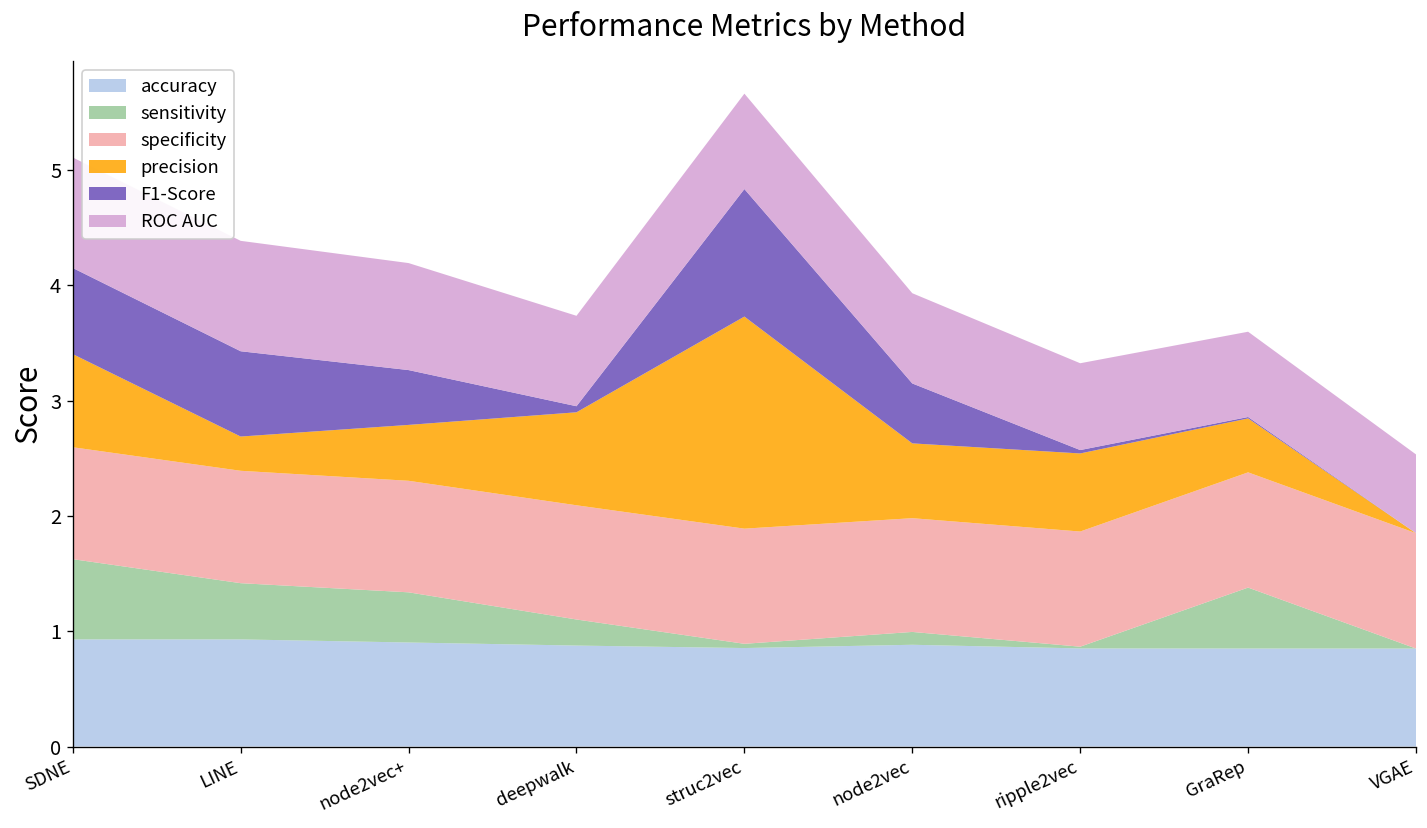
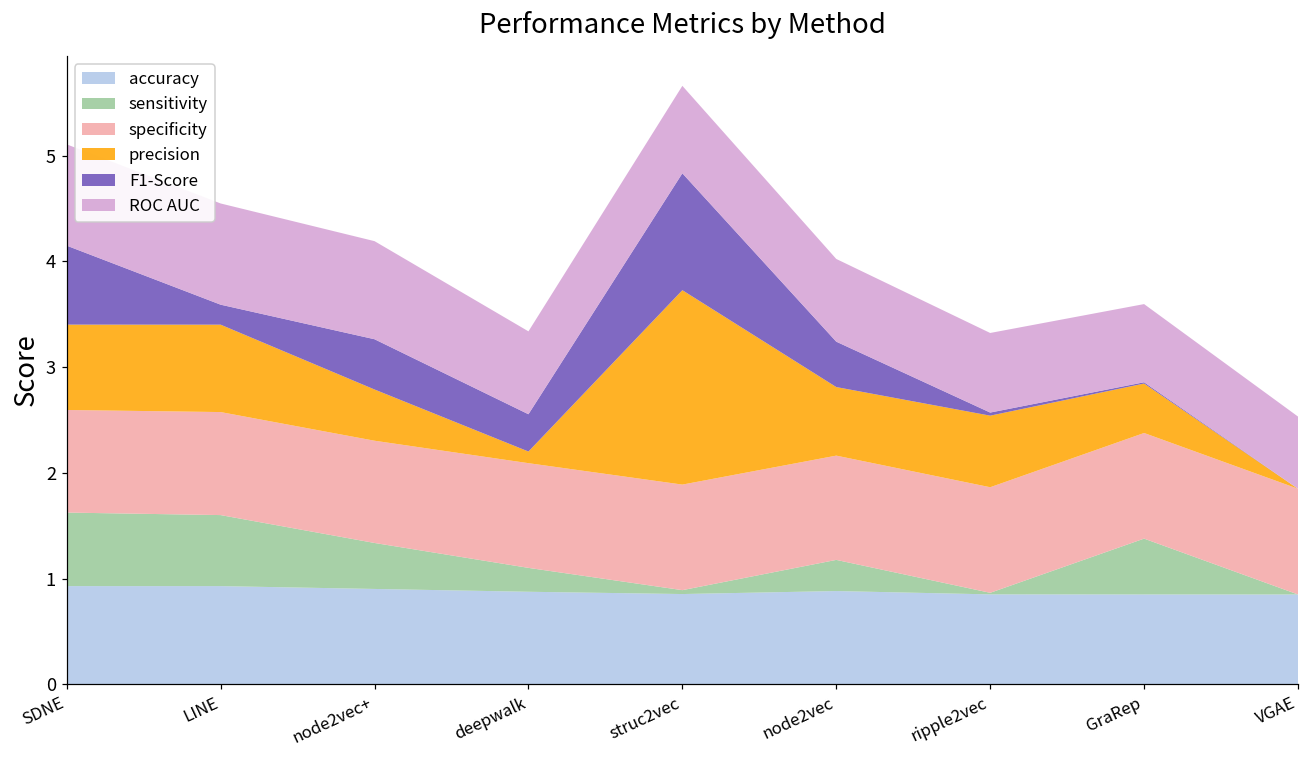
  {
    "sensitivity": {
      "SDNE": 0.7,
-     "LINE": 0.5,
+     "LINE": 0.7,
      "node2vec+": 0.4,
      "deepwalk": 0.2,
      "struc2vec": 0.0,
-     "node2vec": 0.1,
+     "node2vec": 0.3,
      "GraRep": 0.5
    },
    "precision": {
      "SDNE": 0.8,
-     "LINE": 0.3,
+     "LINE": 0.8,
      "node2vec+": 0.5,
-     "deepwalk": 0.8,
+     "deepwalk": 0.1,
      "struc2vec": 1.8,
      "node2vec": 0.6,
      "ripple2vec": 0.7
    },
    "F1-Score": {
      "SDNE": 0.7,
-     "LINE": 0.7,
+     "LINE": 0.2,
      "node2vec+": 0.5,
-     "deepwalk": 0.1,
+     "deepwalk": 0.4,
      "struc2vec": 1.1,
-     "node2vec": 0.5,
+     "node2vec": 0.4,
      "ripple2vec": 0.0
    }
  }
